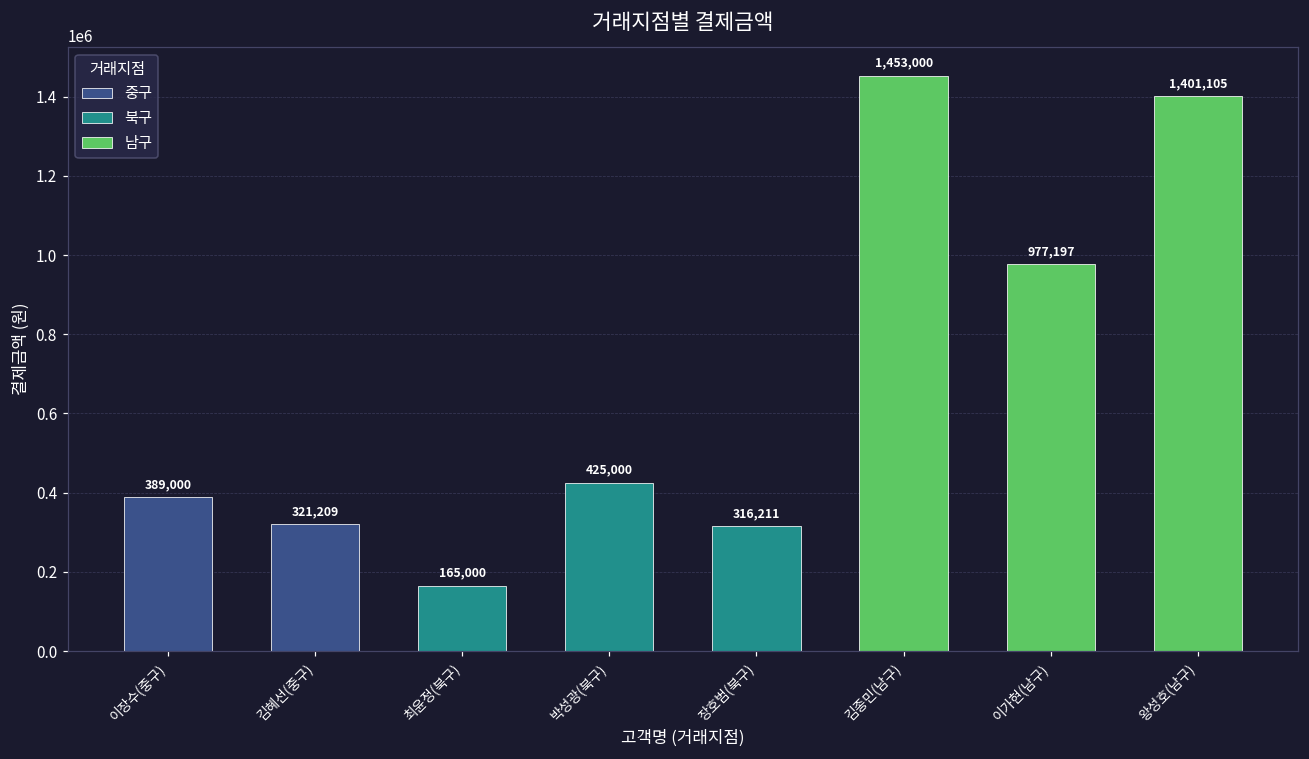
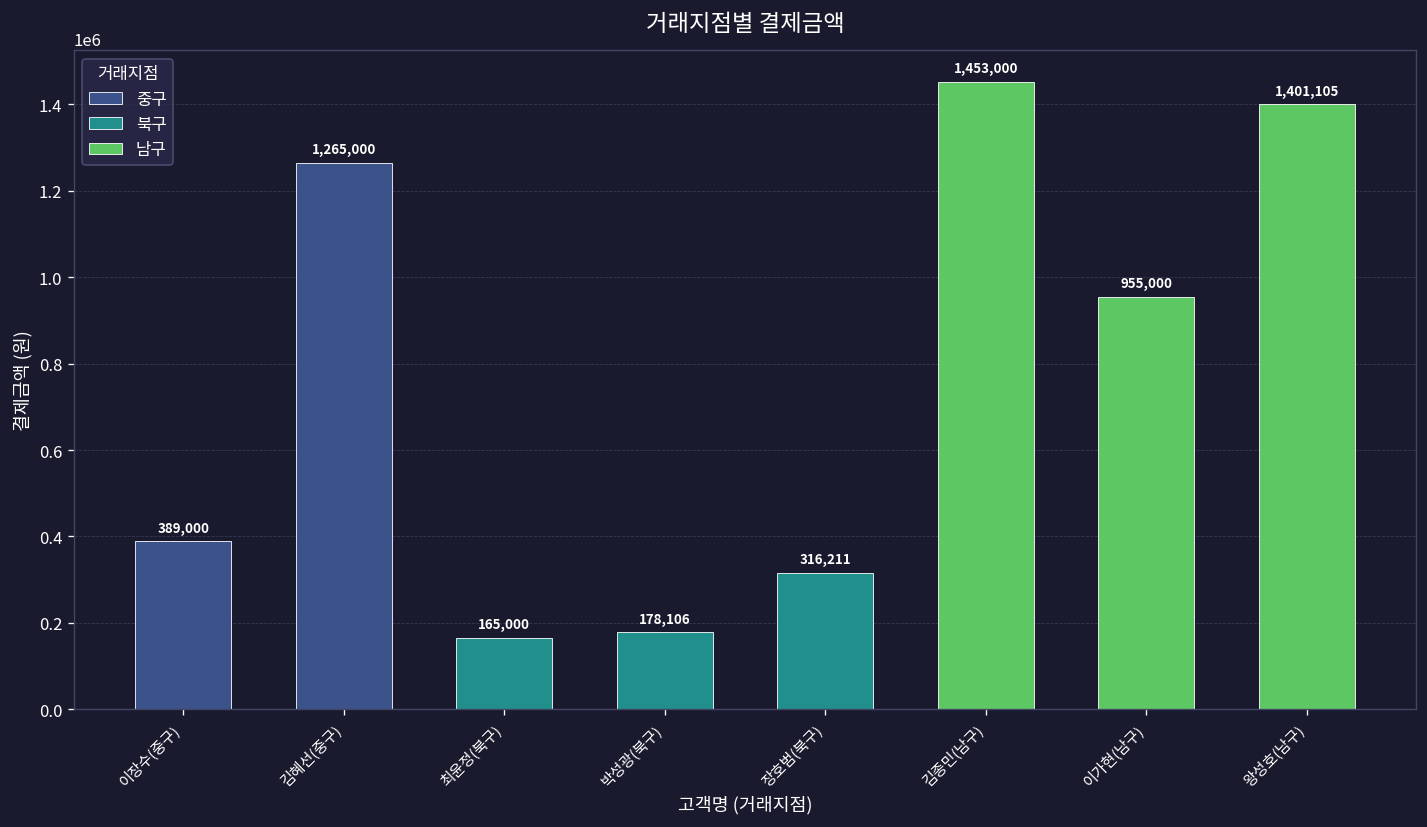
  {
    "이장수(중구)": "389,000",
-   "김혜선(중구)": "321,209",
+   "김혜선(중구)": "1,265,000",
    "최윤정(북구)": "165,000",
-   "박성광(북구)": "425,000",
+   "박성광(북구)": "178,106",
    "장호범(북구)": "316,211",
    "김종민(남구)": "1,453,000",
-   "이가현(남구)": "977,197",
+   "이가현(남구)": "955,000",
    "왕성호(남구)": "1,401,105"
  }
